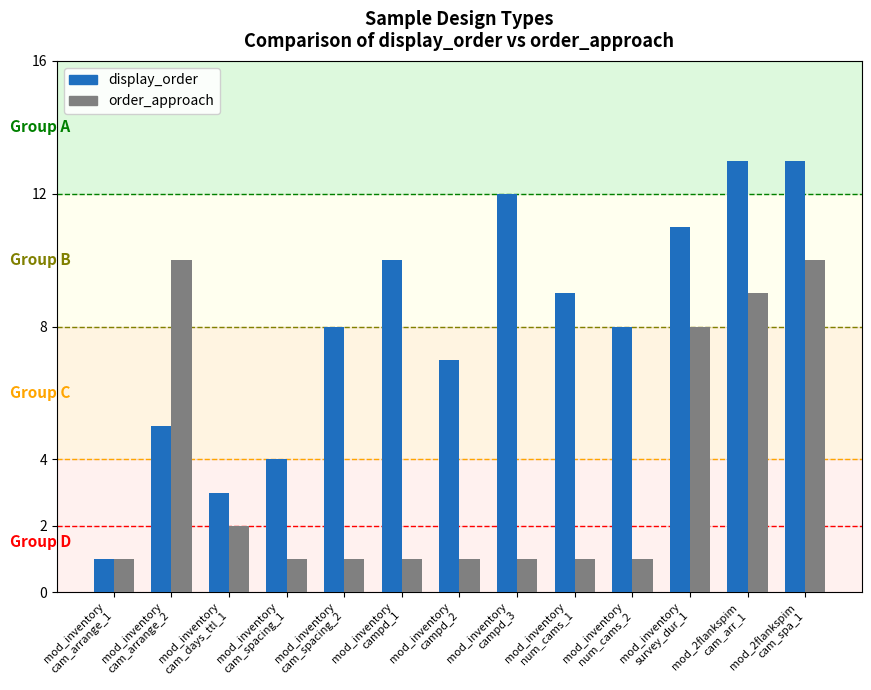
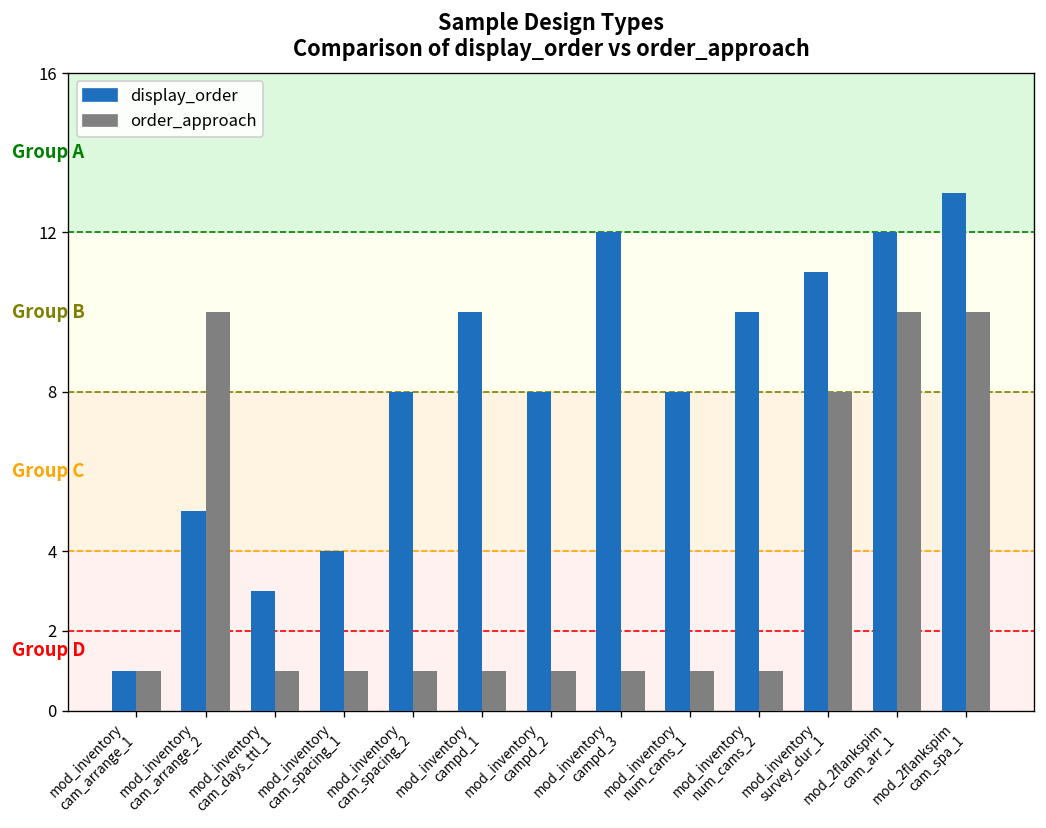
  {
    "display_order": {
      "mod_inventory cam_arrange_1": 1,
      "mod_inventory cam_arrange_2": 5,
      "mod_inventory cam_days_ttl_1": 3,
      "mod_inventory cam_spacing_1": 4,
      "mod_inventory cam_spacing_2": 8,
      "mod_inventory campd_1": 10,
-     "mod_inventory campd_2": 7,
+     "mod_inventory campd_2": 8,
      "mod_inventory campd_3": 12,
-     "mod_inventory num_cams_1": 9,
-     "mod_inventory num_cams_2": 8,
+     "mod_inventory num_cams_1": 8,
+     "mod_inventory num_cams_2": 10,
      "mod_inventory survey_dur_1": 11,
-     "mod_2flankspim cam_arr_1": 13,
+     "mod_2flankspim cam_arr_1": 12,
      "mod_2flankspim cam_spa_1": 13
    },
    "order_approach": {
      "mod_inventory cam_arrange_1": 1,
      "mod_inventory cam_arrange_2": 10,
-     "mod_inventory cam_days_ttl_1": 2,
+     "mod_inventory cam_days_ttl_1": 1,
      "mod_inventory cam_spacing_1": 1,
      "mod_inventory cam_spacing_2": 1,
      "mod_inventory campd_1": 1,
      "mod_inventory campd_2": 1,
      "mod_inventory campd_3": 1,
      "mod_inventory num_cams_1": 1,
      "mod_inventory num_cams_2": 1,
      "mod_inventory survey_dur_1": 8,
-     "mod_2flankspim cam_arr_1": 9,
+     "mod_2flankspim cam_arr_1": 10,
      "mod_2flankspim cam_spa_1": 10
    }
  }
